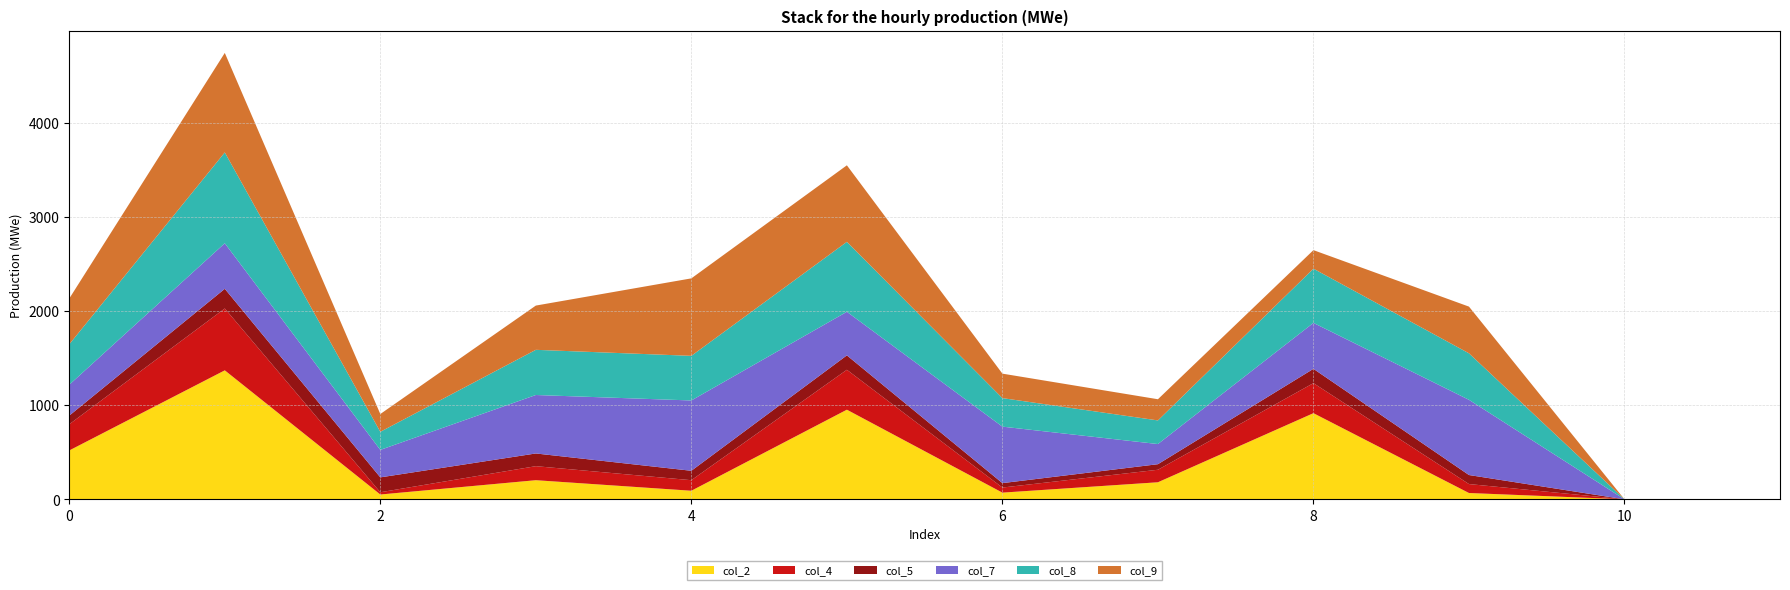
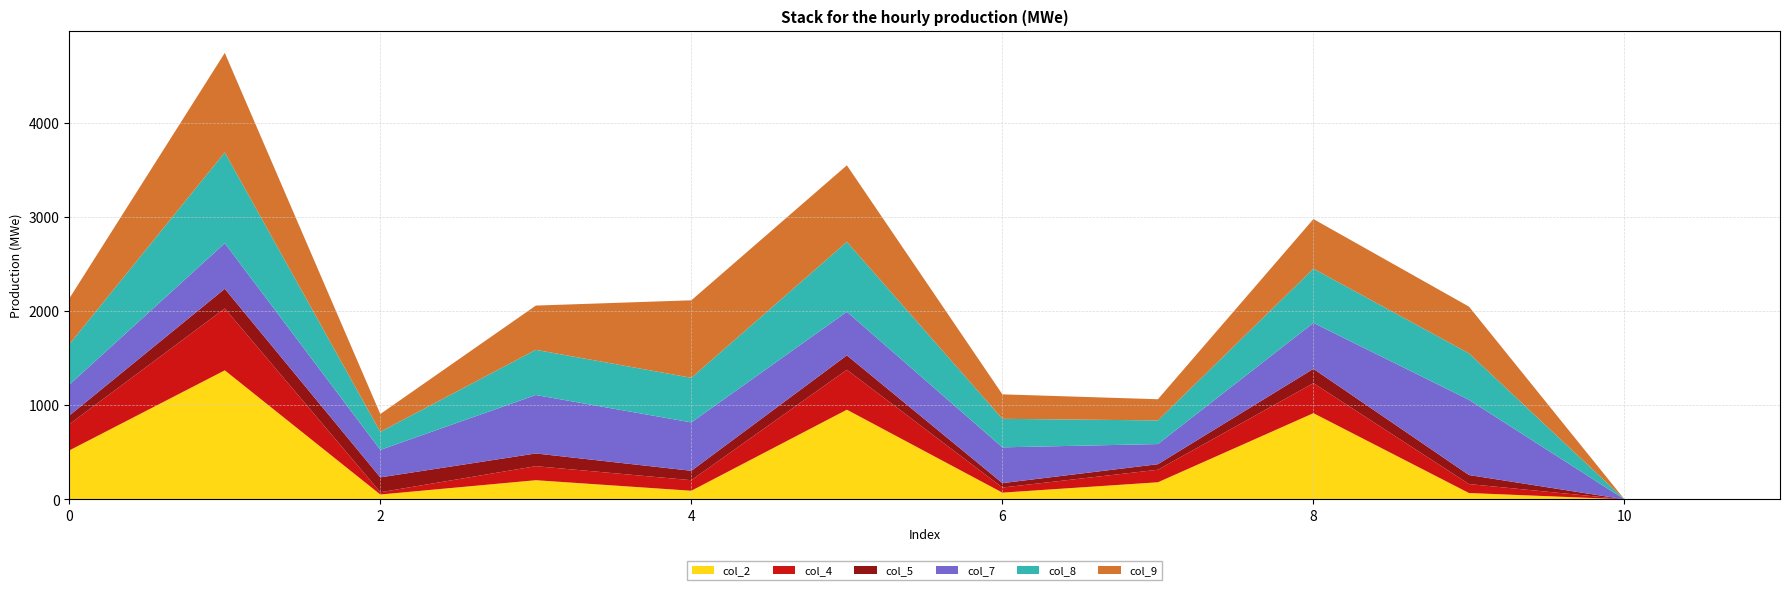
  {
    "col_2": {
      "0": 500,
      "4": 100,
      "6": 100,
      "8": 900
    },
    "col_4": {
      "0": 300,
      "4": 100,
      "6": 100,
      "8": 300
    },
    "col_5": {
      "0": 100,
      "2": 200,
      "4": 100,
      "6": 0,
      "8": 200
    },
    "col_7": {
      "0": 300,
      "2": 300,
-     "4": 700,
-     "6": 600,
+     "4": 500,
+     "6": 400,
      "8": 500
    },
    "col_8": {
      "0": 400,
      "2": 200,
      "4": 500,
      "6": 300,
      "8": 600
    },
    "col_9": {
      "0": 500,
      "2": 200,
      "4": 800,
      "6": 300,
-     "8": 200
+     "8": 500
    }
  }
